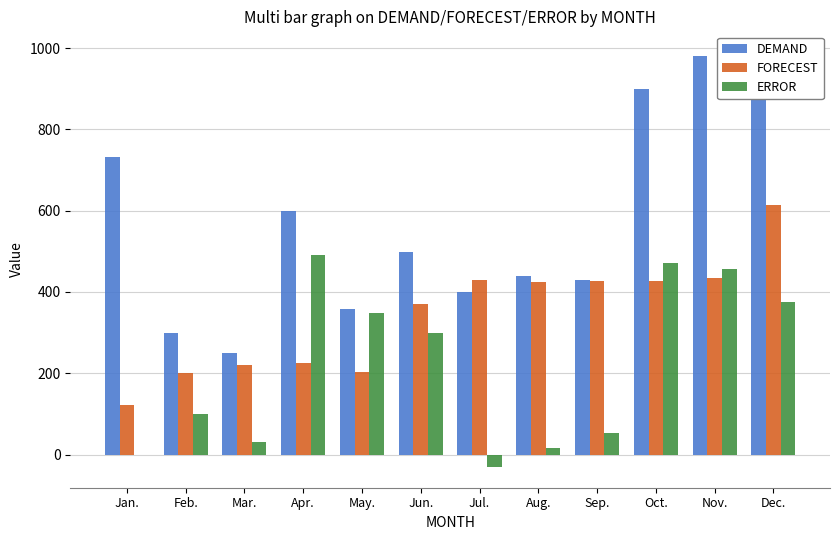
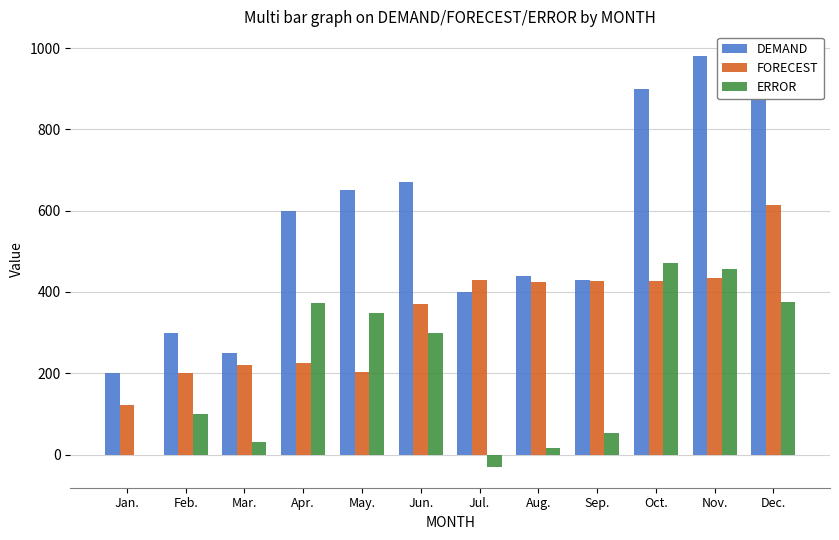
  {
    "DEMAND": {
-     "Jan.": 730,
+     "Jan.": 200,
      "Feb.": 300,
      "Mar.": 250,
      "Apr.": 600,
-     "May.": 360,
-     "Jun.": 500,
+     "May.": 650,
+     "Jun.": 670,
      "Jul.": 400,
      "Aug.": 440,
      "Sep.": 430,
      "Oct.": 900,
      "Nov.": 980
    },
    "FORECEST": {
      "Jan.": 120,
      "Feb.": 200,
      "Mar.": 220,
      "Apr.": 230,
      "May.": 200,
      "Jun.": 370,
      "Jul.": 430,
      "Aug.": 420,
      "Sep.": 430,
      "Oct.": 430,
      "Nov.": 430,
      "Dec.": 610
    },
    "ERROR": {
      "Jan.": 0,
      "Feb.": 100,
      "Mar.": 30,
-     "Apr.": 490,
+     "Apr.": 370,
      "May.": 350,
      "Jun.": 300,
      "Jul.": -30,
      "Aug.": 20,
      "Sep.": 50,
      "Oct.": 470,
      "Nov.": 460,
      "Dec.": 380
    }
  }
